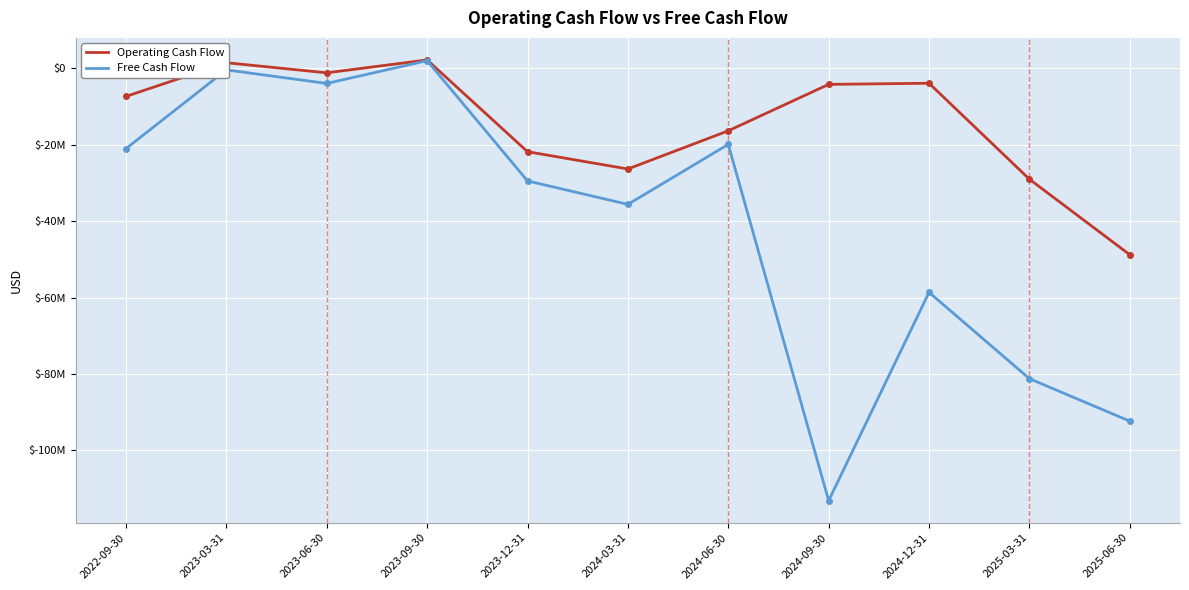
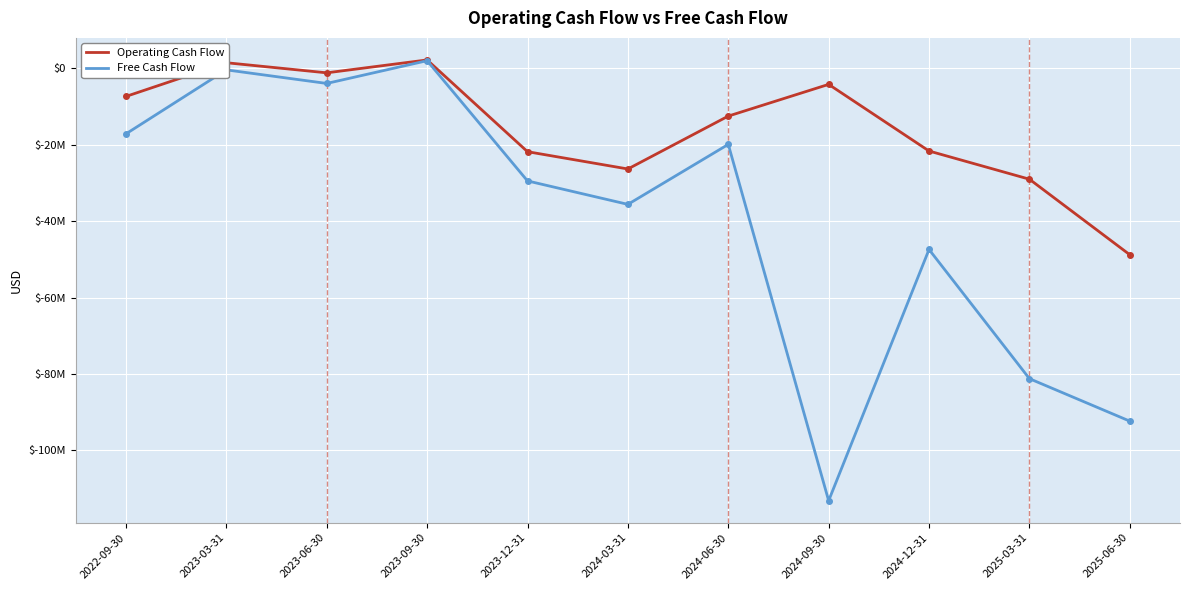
  {
    "Operating Cash Flow": {
      "2022-09-30": "$-7000000",
      "2023-06-30": "$-1000000",
      "2023-12-31": "$-22000000",
      "2024-03-31": "$-26000000",
-     "2024-06-30": "$-16000000",
+     "2024-06-30": "$-13000000",
      "2024-09-30": "$-4000000",
-     "2024-12-31": "$-4000000",
+     "2024-12-31": "$-22000000",
      "2025-03-31": "$-29000000",
      "2025-06-30": "$-49000000"
    },
    "Free Cash Flow": {
-     "2022-09-30": "$-21000000",
+     "2022-09-30": "$-17000000",
      "2023-06-30": "$-4000000",
      "2023-12-31": "$-29000000",
      "2024-03-31": "$-36000000",
      "2024-06-30": "$-20000000",
      "2024-09-30": "$-113000000",
-     "2024-12-31": "$-59000000",
+     "2024-12-31": "$-47000000",
      "2025-03-31": "$-81000000",
      "2025-06-30": "$-92000000"
    }
  }
